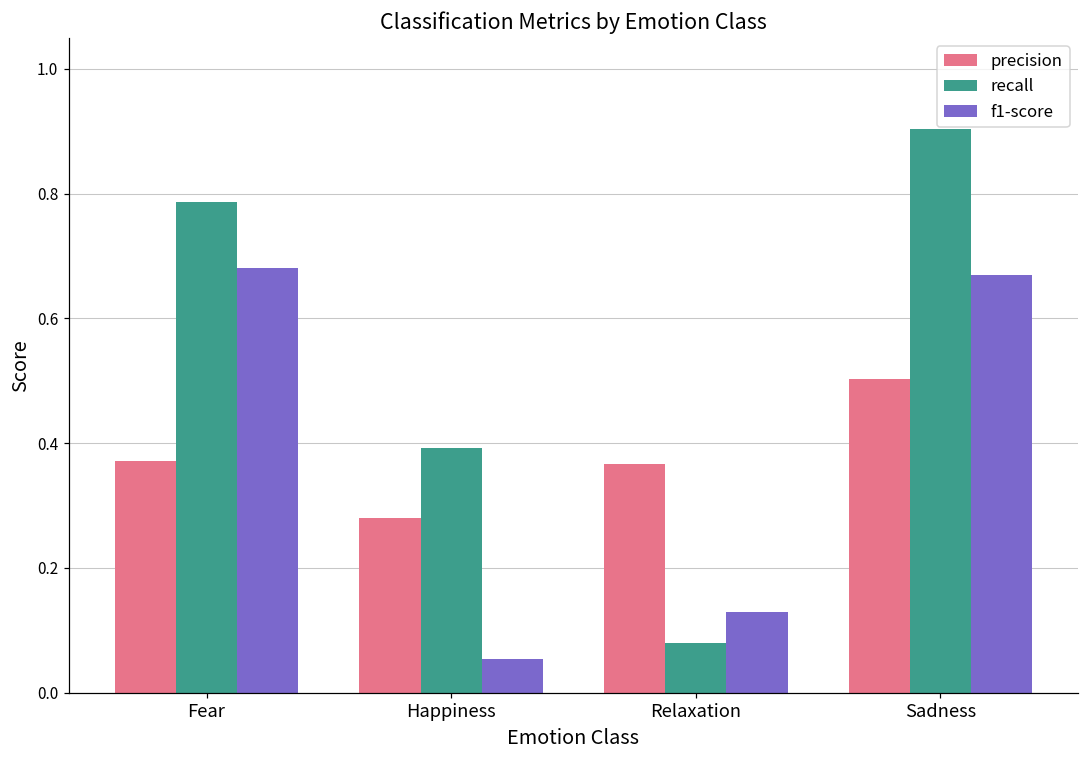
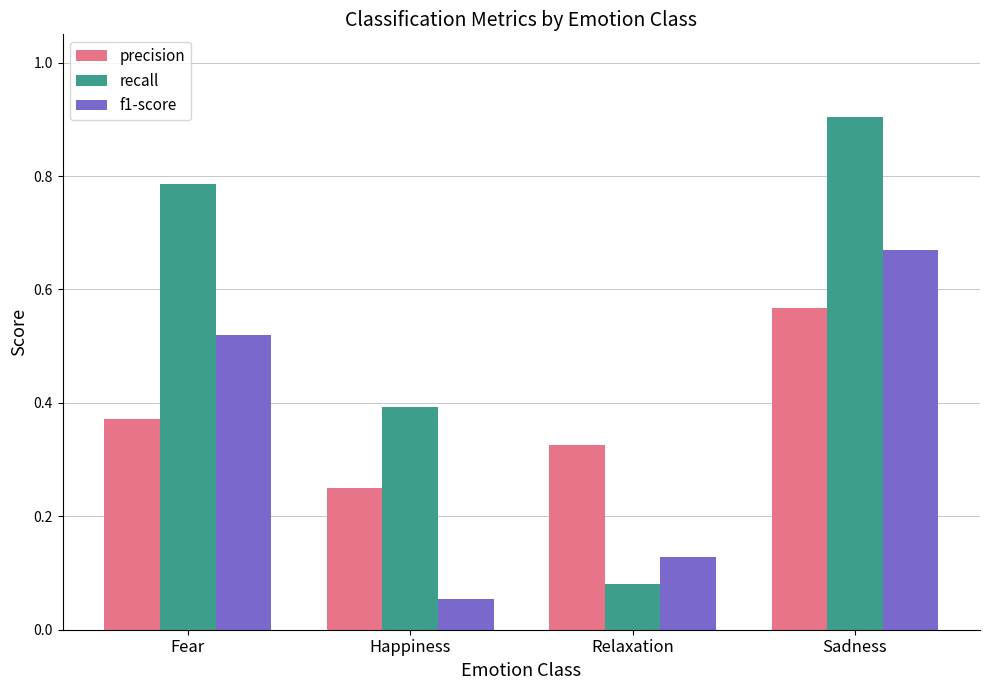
  {
    "precision": {
      "Fear": 0.37,
-     "Happiness": 0.28,
-     "Relaxation": 0.37,
-     "Sadness": 0.50
+     "Happiness": 0.25,
+     "Relaxation": 0.33,
+     "Sadness": 0.57
    },
    "recall": {
      "Fear": 0.79,
      "Happiness": 0.39,
      "Relaxation": 0.08,
      "Sadness": 0.90
    },
    "f1-score": {
-     "Fear": 0.68,
+     "Fear": 0.52,
      "Happiness": 0.05,
      "Relaxation": 0.13,
      "Sadness": 0.67
    }
  }
